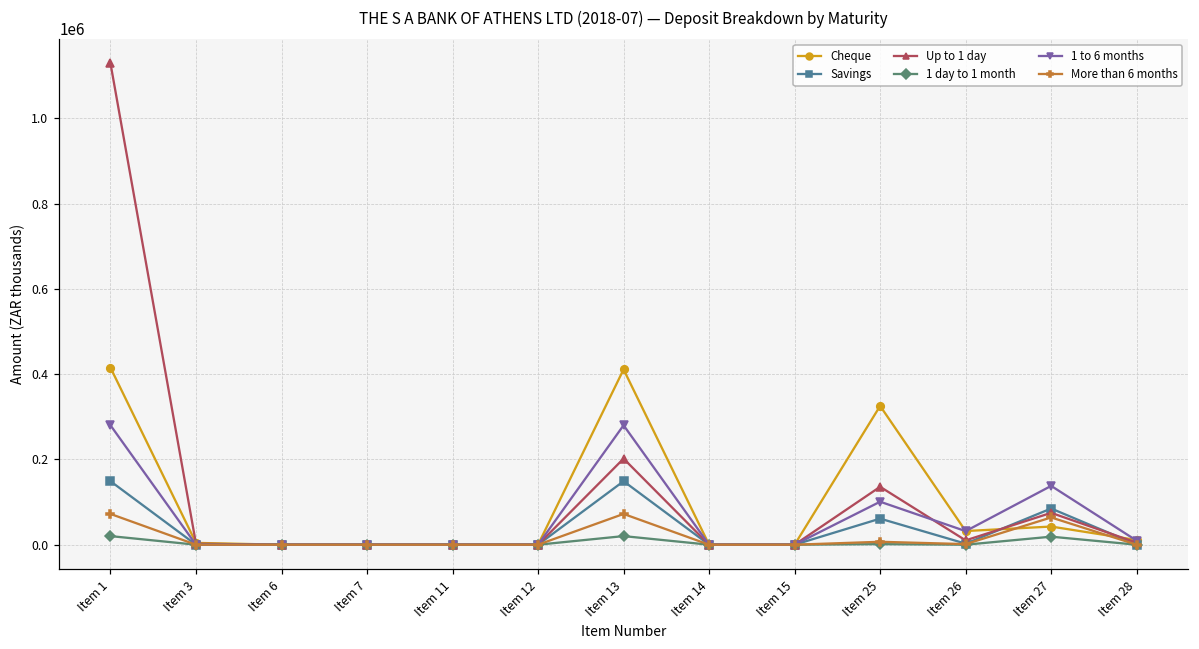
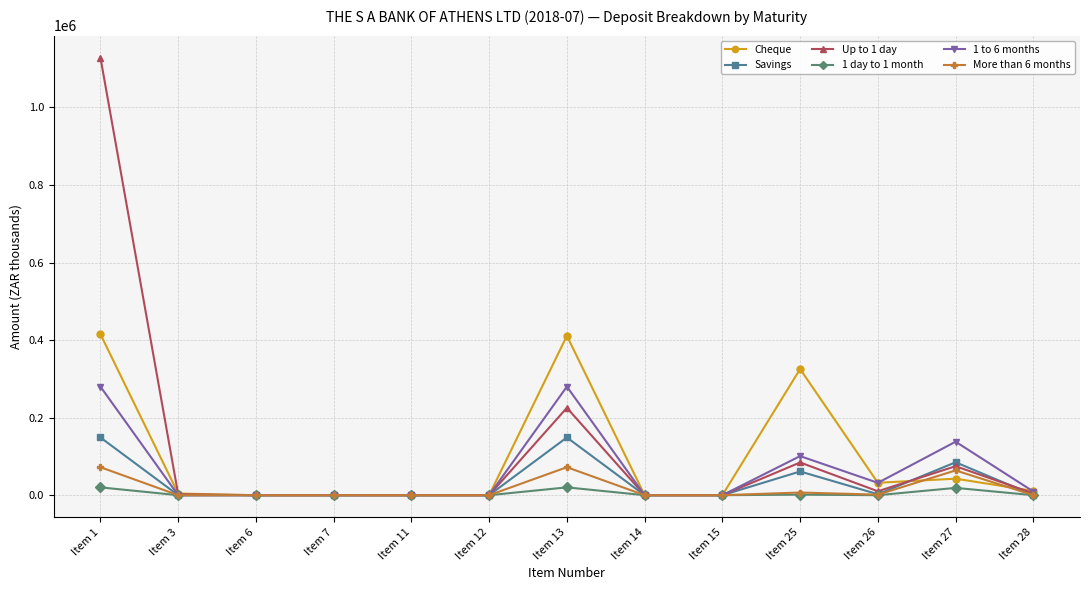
  {
    "Up to 1 day": {
      "Item 1": 1130000,
-     "Item 13": 200000,
-     "Item 25": 140000,
+     "Item 13": 230000,
+     "Item 25": 80000,
      "Item 26": 10000,
      "Item 27": 70000
    }
  }
